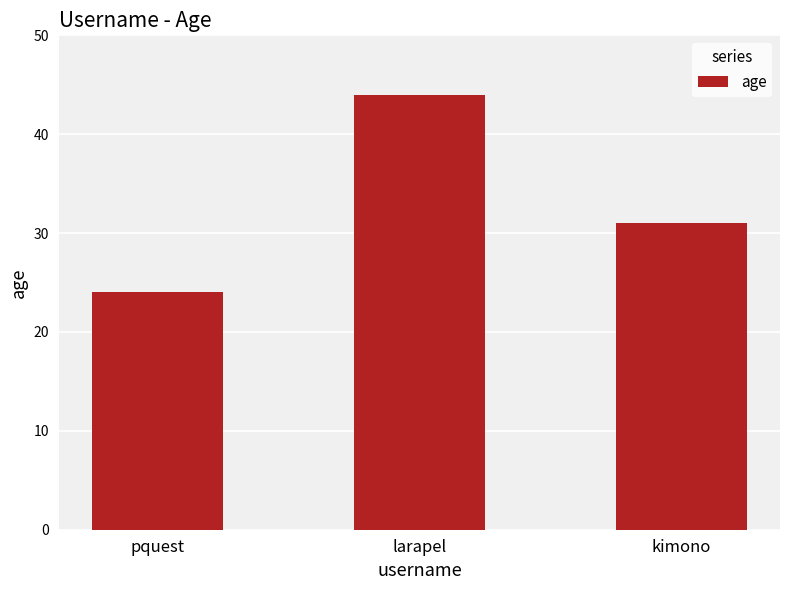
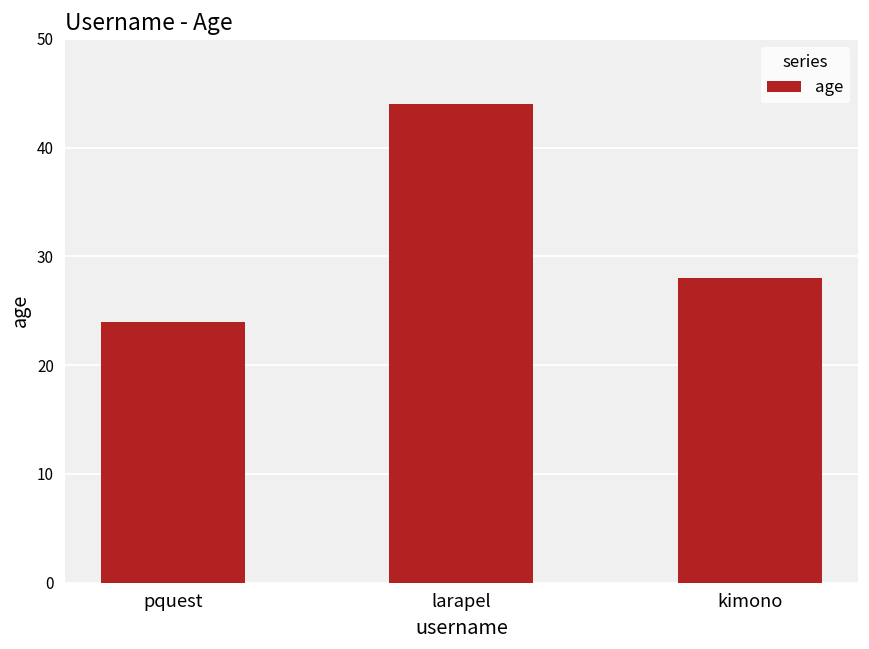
  {
    "pquest": 24,
    "larapel": 44,
-   "kimono": 31
+   "kimono": 28
  }
